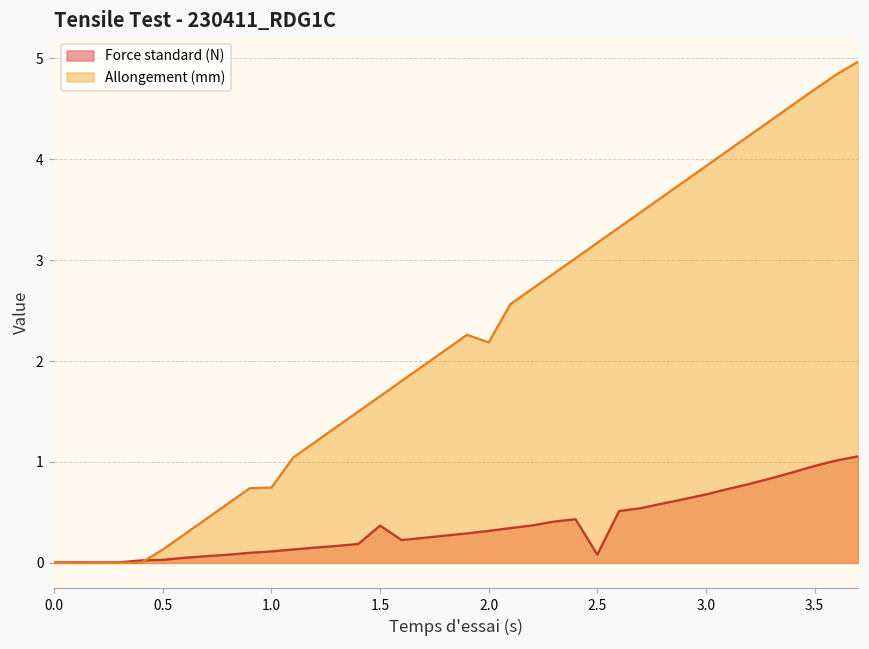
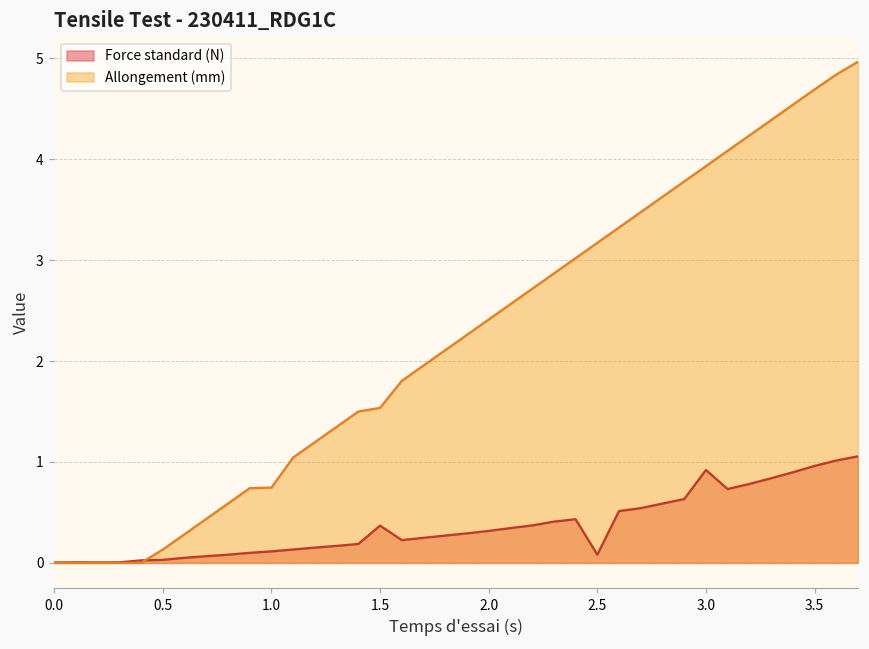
  {
    "Force standard (N)": {
      "0.5": 0.0,
      "1.0": 0.1,
      "1.5": 0.4,
      "2.0": 0.3,
      "2.5": 0.1,
-     "3.0": 0.7,
+     "3.0": 0.9,
      "3.5": 1.0
    },
    "Allongement (mm)": {
      "0.5": 0.1,
      "1.0": 0.7,
-     "1.5": 1.7,
-     "2.0": 2.2,
+     "1.5": 1.5,
+     "2.0": 2.4,
      "2.5": 3.2,
      "3.0": 3.9,
      "3.5": 4.7
    }
  }
